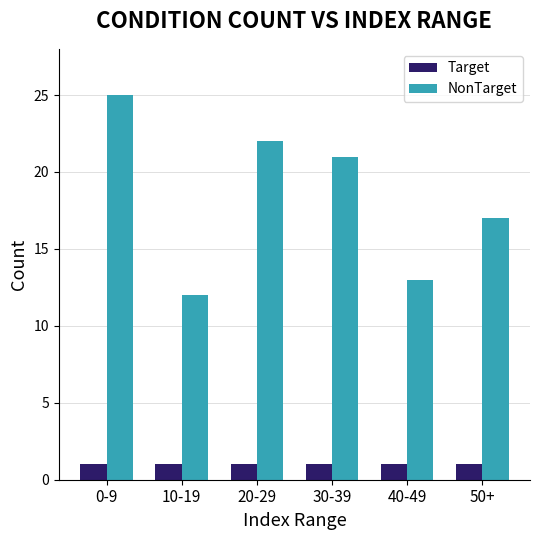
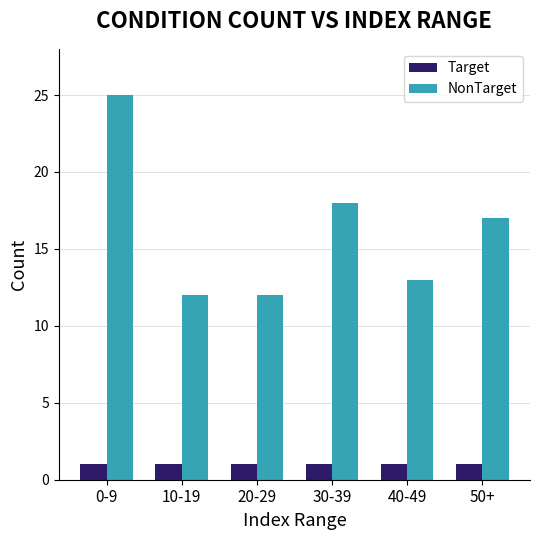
  {
    "Target": {
      "0-9": 1,
      "10-19": 1,
      "20-29": 1,
      "30-39": 1,
      "40-49": 1,
      "50+": 1
    },
    "NonTarget": {
      "0-9": 25,
      "10-19": 12,
-     "20-29": 22,
-     "30-39": 21,
+     "20-29": 12,
+     "30-39": 18,
      "40-49": 13,
      "50+": 17
    }
  }
